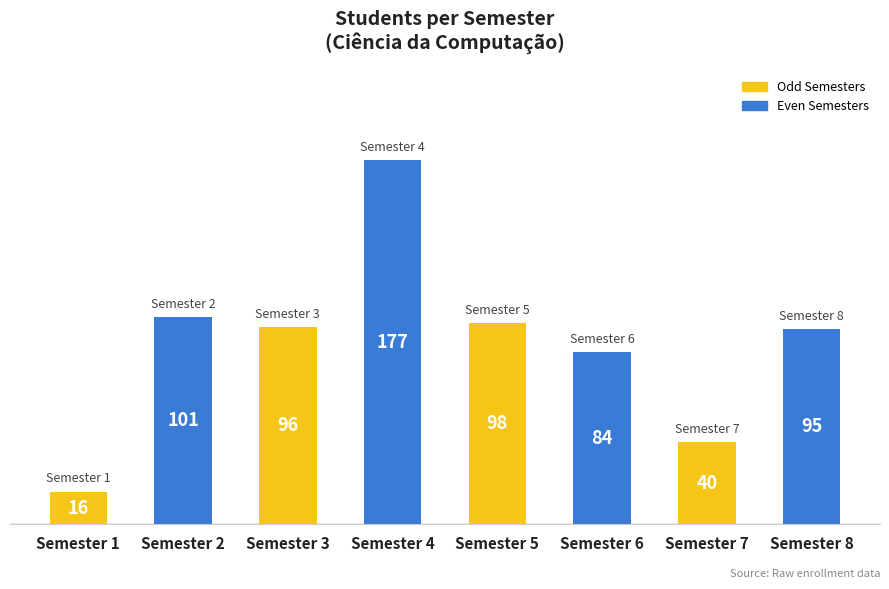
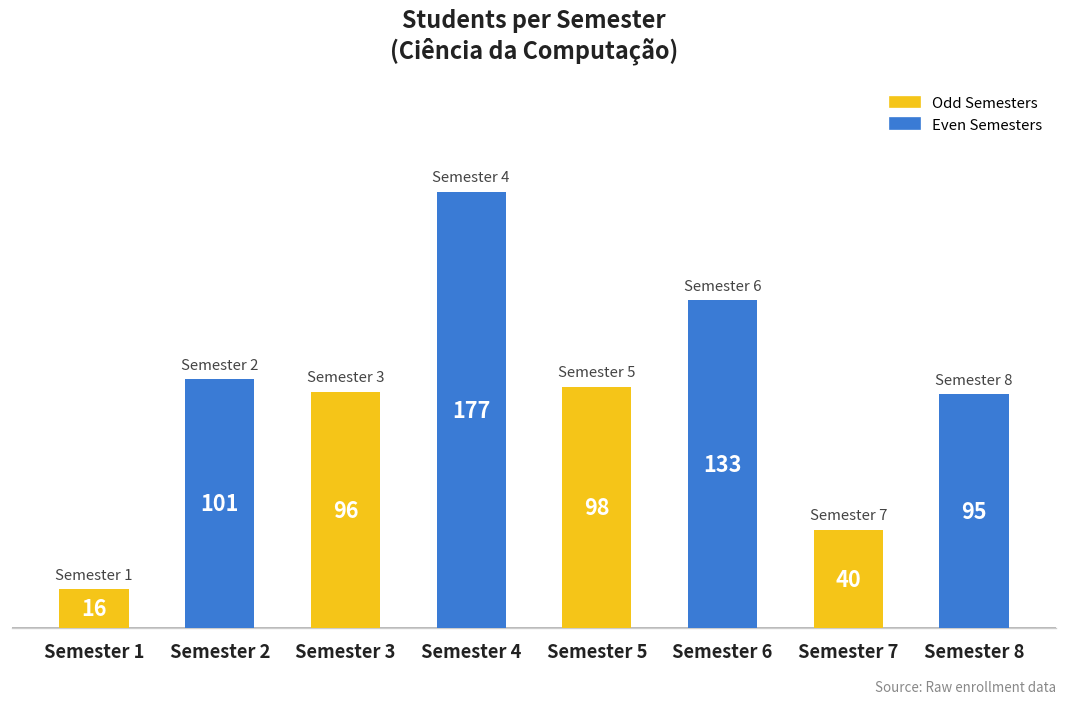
  {
    "Semester 1": 16,
    "Semester 2": 101,
    "Semester 3": 96,
    "Semester 4": 177,
    "Semester 5": 98,
-   "Semester 6": 84,
+   "Semester 6": 133,
    "Semester 7": 40,
    "Semester 8": 95
  }
